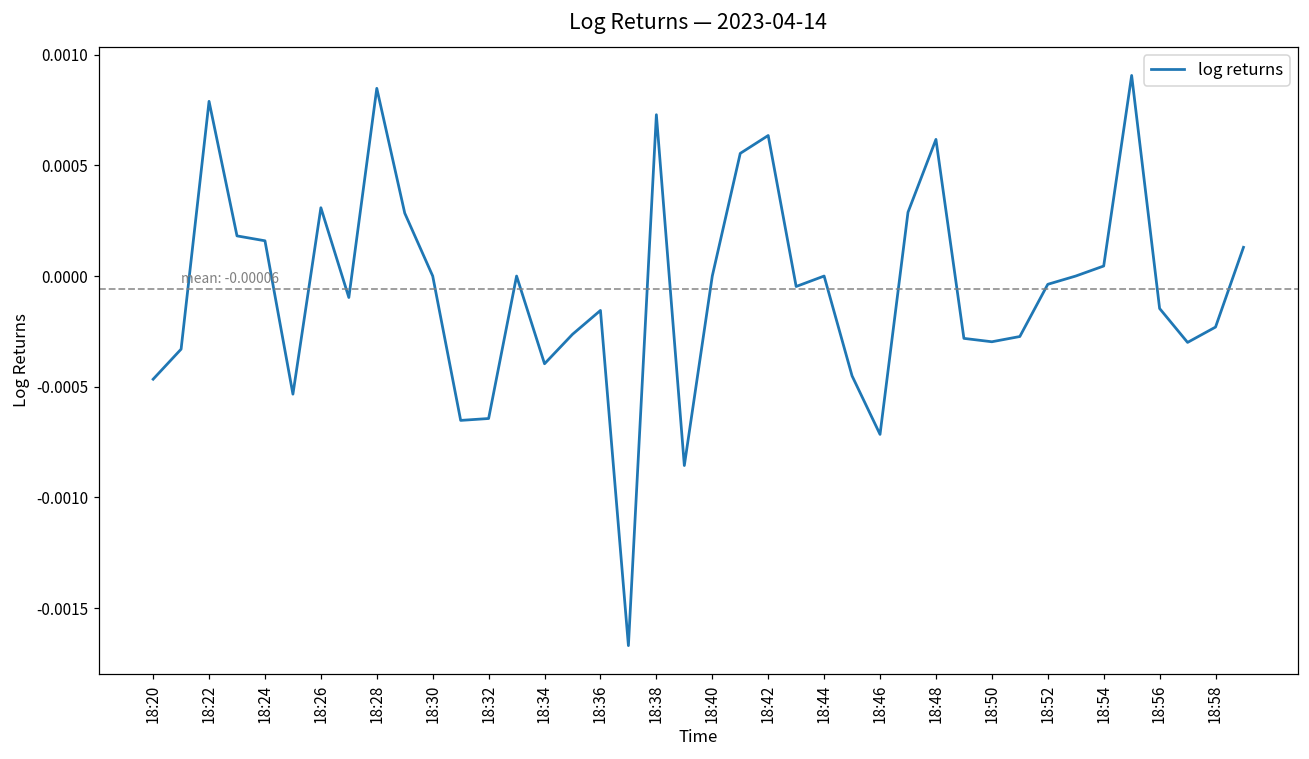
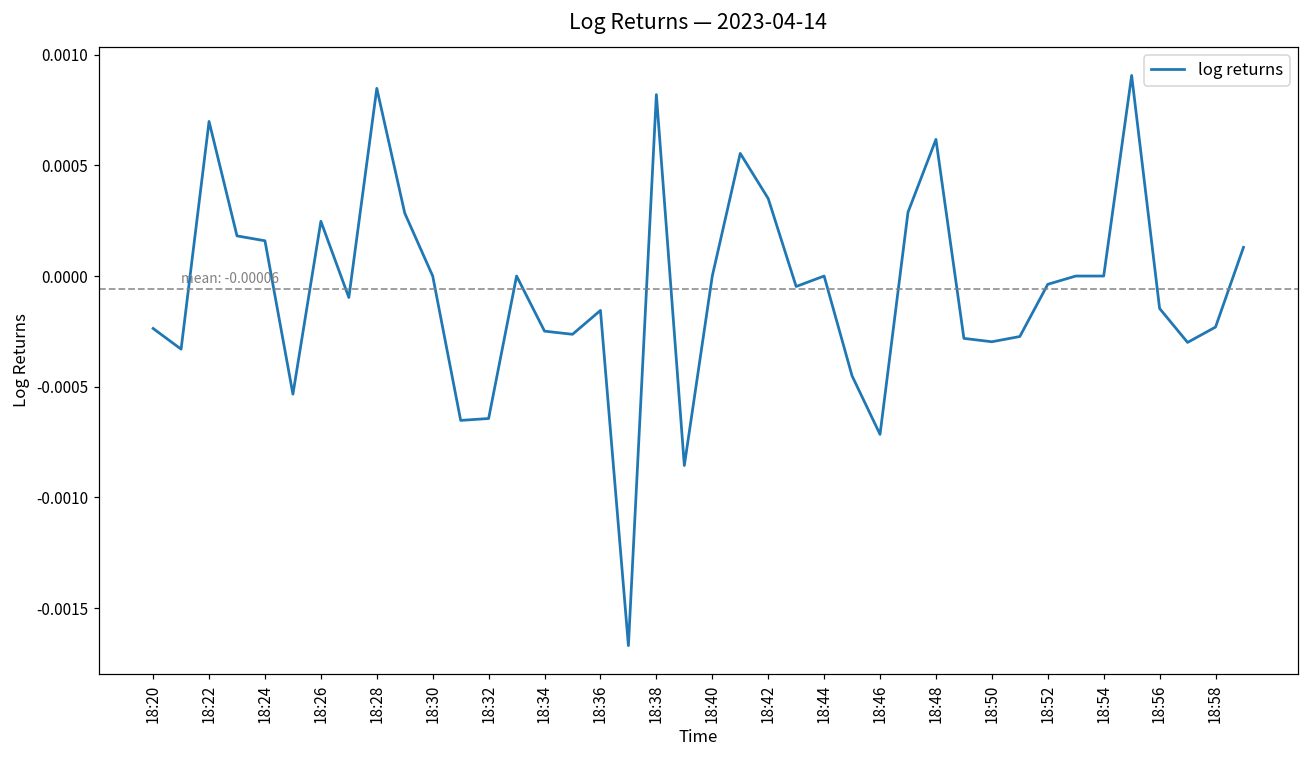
  {
-   "18:20": -0.00047,
-   "18:22": 0.00079,
+   "18:20": -0.00024,
+   "18:22": 0.00070,
    "18:24": 0.00016,
-   "18:26": 0.00031,
+   "18:26": 0.00025,
    "18:28": 0.00085,
    "18:30": 0.00000,
    "18:32": -0.00064,
-   "18:34": -0.00040,
+   "18:34": -0.00025,
    "18:36": -0.00016,
-   "18:38": 0.00073,
+   "18:38": 0.00082,
    "18:40": 0.00000,
-   "18:42": 0.00063,
+   "18:42": 0.00035,
    "18:44": 0.00000,
    "18:46": -0.00072,
    "18:48": 0.00062,
    "18:50": -0.00030,
    "18:52": -0.00004,
-   "18:54": 0.00005,
+   "18:54": 0.00000,
    "18:56": -0.00015,
    "18:58": -0.00023
  }
